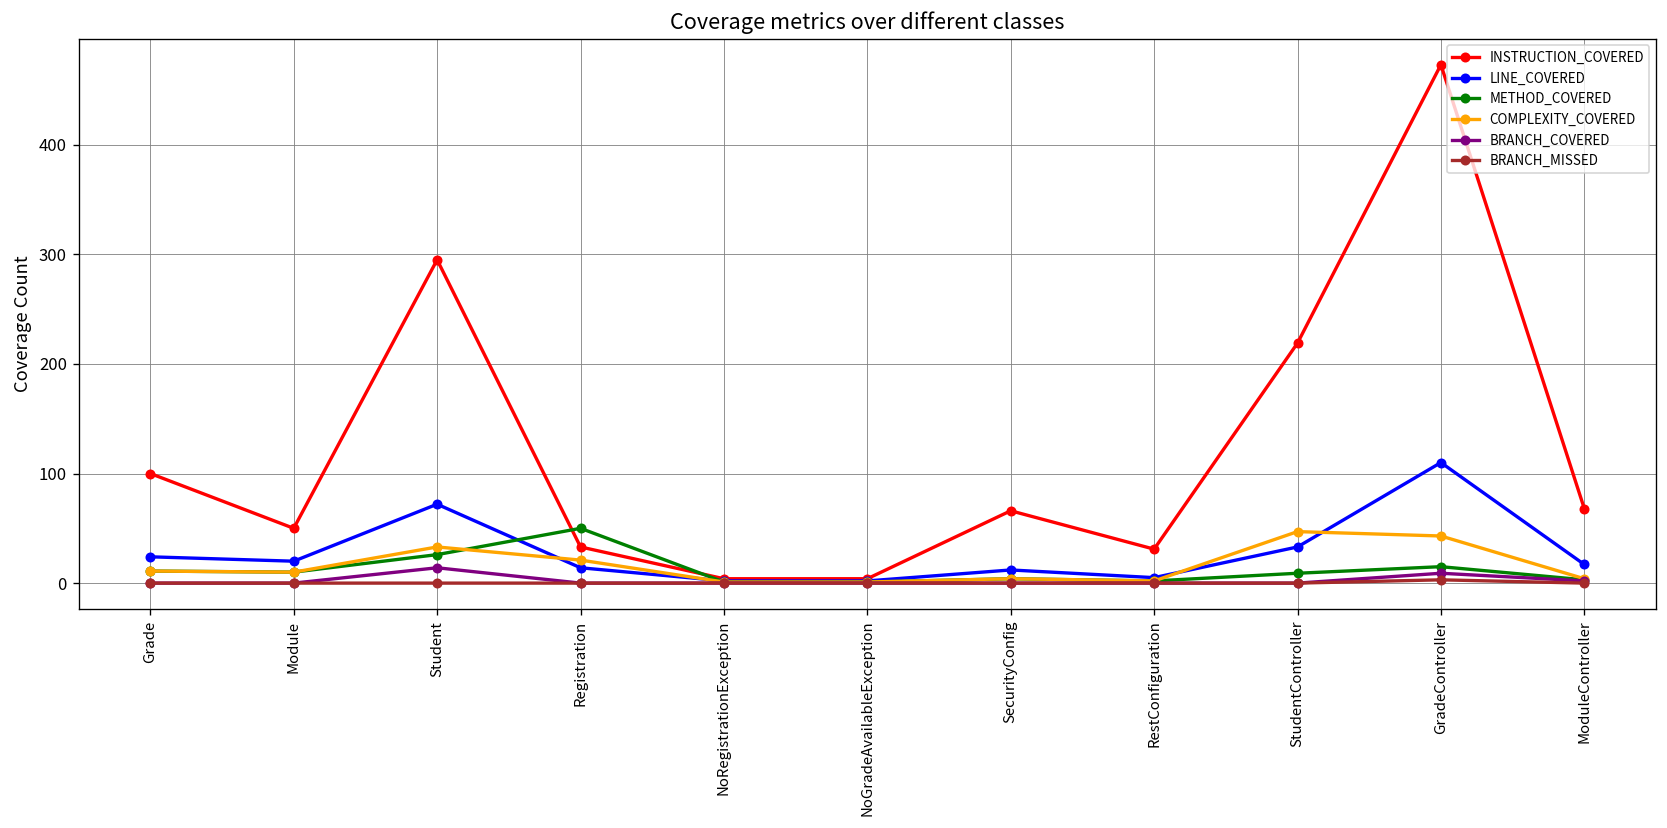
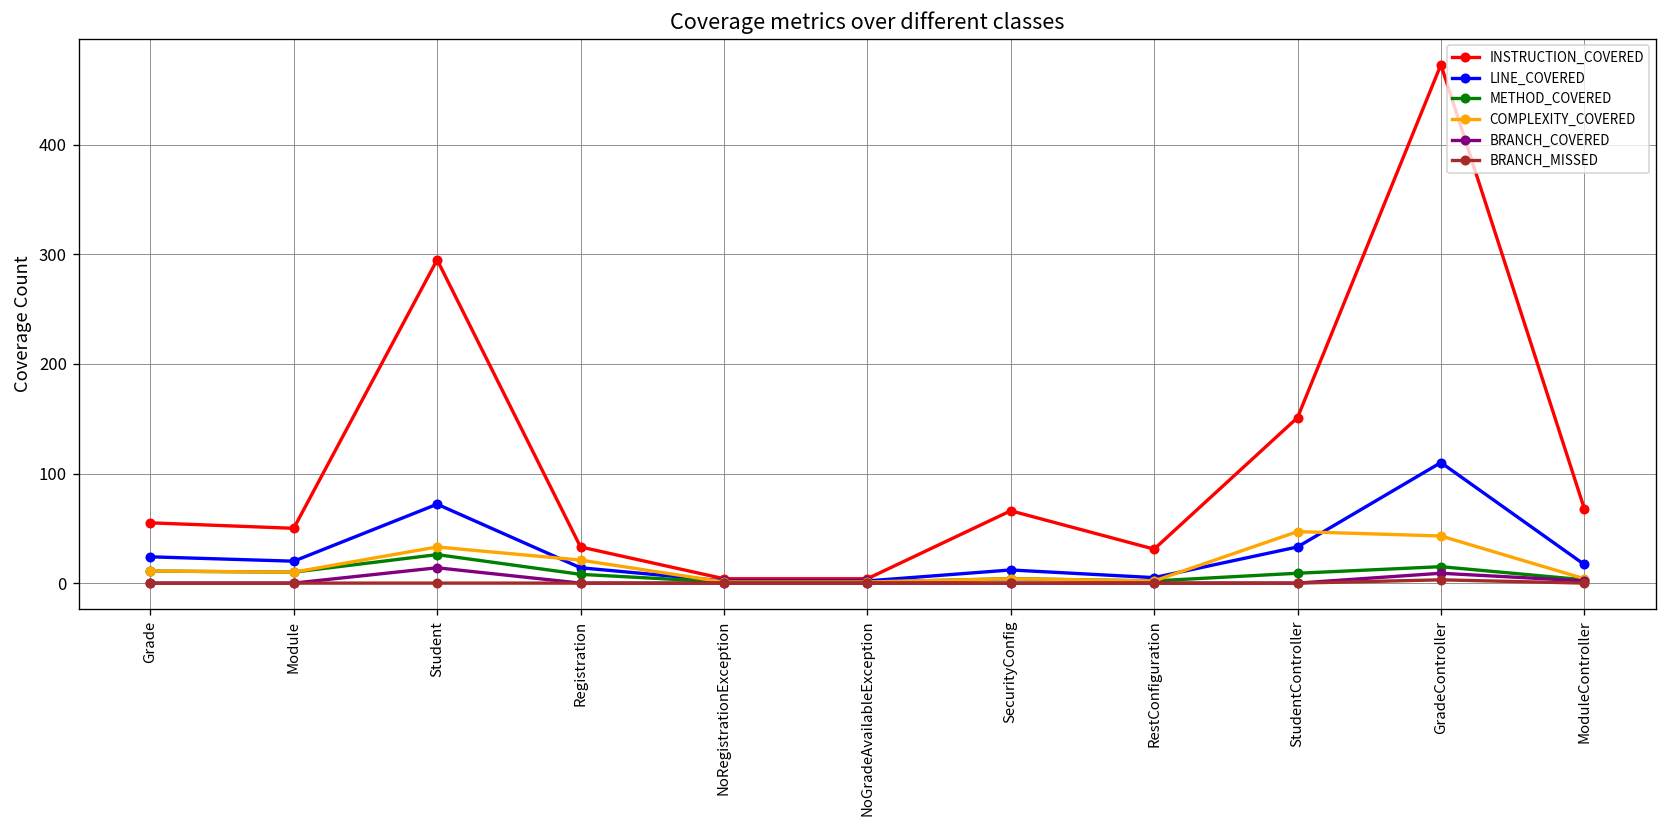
  {
    "INSTRUCTION_COVERED": {
-     "Grade": 100,
+     "Grade": 60,
      "Module": 50,
      "Student": 300,
      "Registration": 30,
      "SecurityConfig": 70,
      "RestConfiguration": 30,
-     "StudentController": 220,
+     "StudentController": 150,
      "GradeController": 470,
      "ModuleController": 70
    },
    "LINE_COVERED": {
      "Grade": 20,
      "Module": 20,
      "Student": 70,
      "Registration": 10,
      "SecurityConfig": 10,
      "RestConfiguration": 10,
      "StudentController": 30,
      "GradeController": 110,
      "ModuleController": 20
    },
    "METHOD_COVERED": {
      "Student": 30,
-     "Registration": 50,
+     "Registration": 10,
      "StudentController": 10,
      "GradeController": 20
    },
    "COMPLEXITY_COVERED": {
      "Student": 30,
      "Registration": 20,
      "StudentController": 50,
      "GradeController": 40
    },
    "BRANCH_COVERED": {
      "Student": 10,
      "GradeController": 10
    },
    "BRANCH_MISSED": {
      "Student": 0,
      "GradeController": 0
    }
  }
